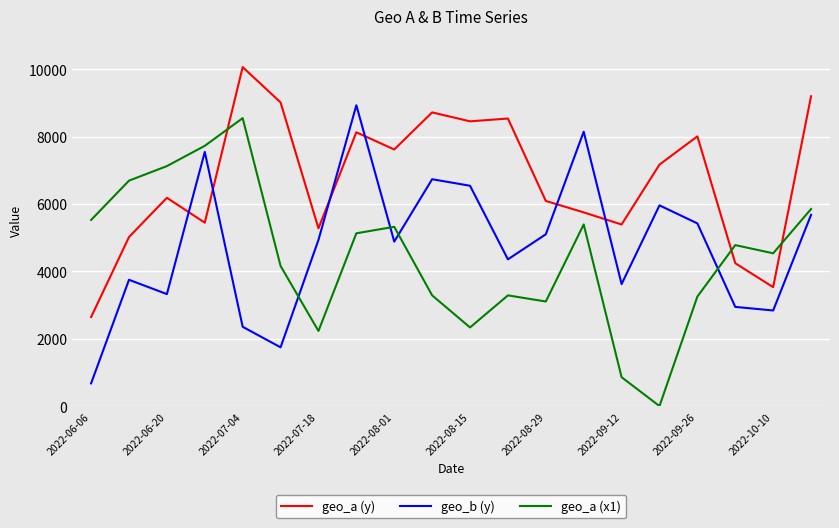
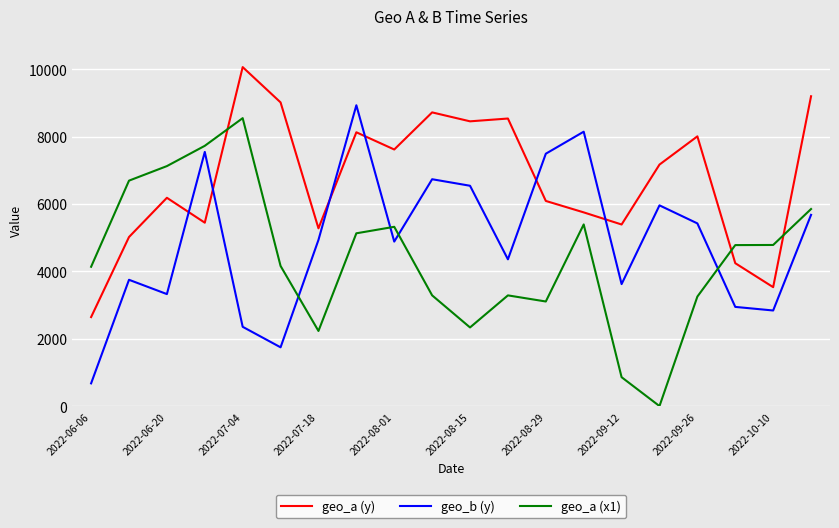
  {
    "geo_a (y)": {
      "2022-06-06": 2600,
      "2022-06-20": 6200,
      "2022-07-04": 10100,
      "2022-07-18": 5300,
      "2022-08-01": 7600,
      "2022-08-15": 8500,
      "2022-08-29": 6100,
      "2022-09-12": 5400,
      "2022-09-26": 8000,
      "2022-10-10": 3500
    },
    "geo_b (y)": {
      "2022-06-06": 700,
      "2022-06-20": 3300,
      "2022-07-04": 2400,
      "2022-07-18": 4900,
      "2022-08-01": 4900,
      "2022-08-15": 6500,
-     "2022-08-29": 5100,
+     "2022-08-29": 7500,
      "2022-09-12": 3600,
      "2022-09-26": 5400,
      "2022-10-10": 2800
    },
    "geo_a (x1)": {
-     "2022-06-06": 5500,
+     "2022-06-06": 4100,
      "2022-06-20": 7100,
      "2022-07-04": 8500,
      "2022-07-18": 2200,
      "2022-08-01": 5300,
      "2022-08-15": 2300,
      "2022-08-29": 3100,
      "2022-09-12": 900,
      "2022-09-26": 3300,
-     "2022-10-10": 4500
+     "2022-10-10": 4800
    }
  }
